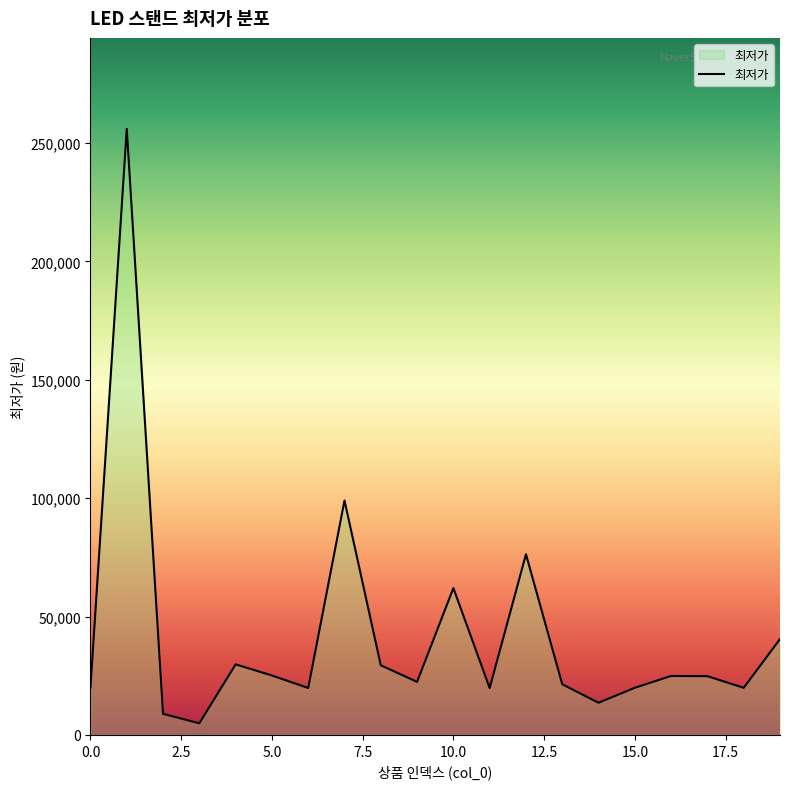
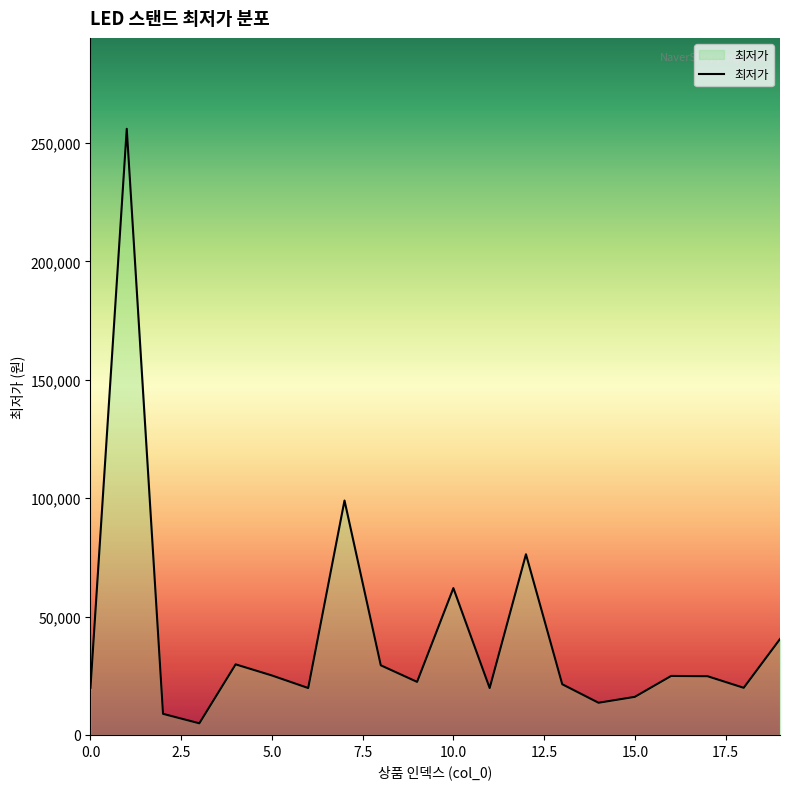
  {
    "0.0": "20,000",
    "5.0": "25,000",
    "10.0": "62,000",
-   "15.0": "20,000"
+   "15.0": "16,000"
  }
